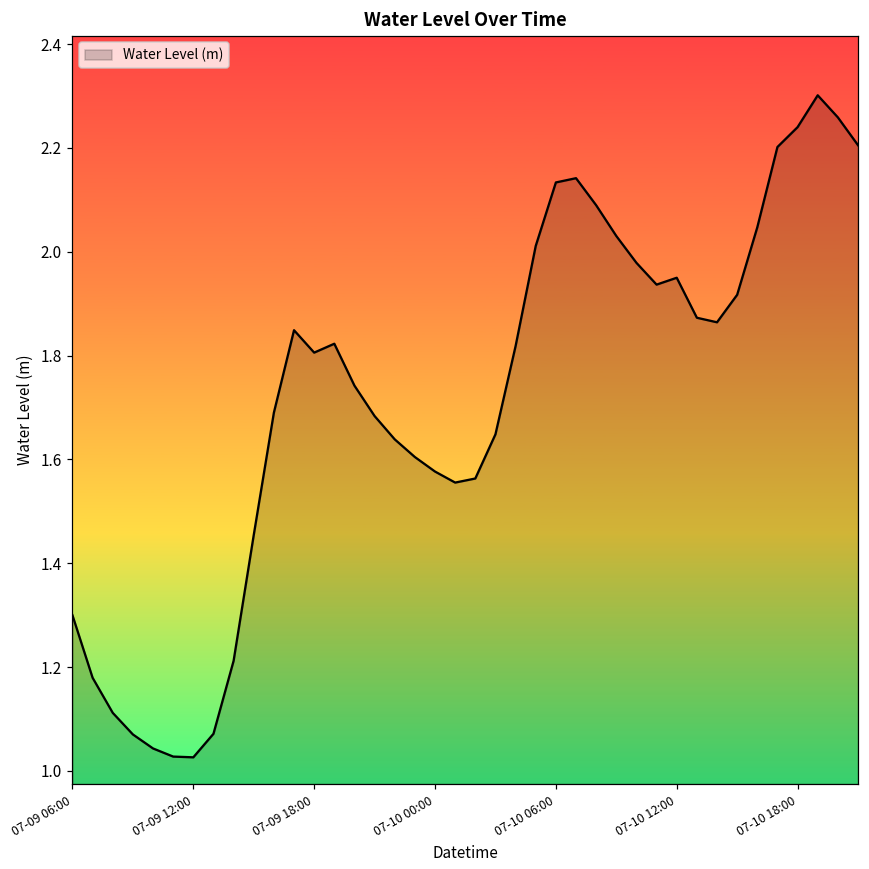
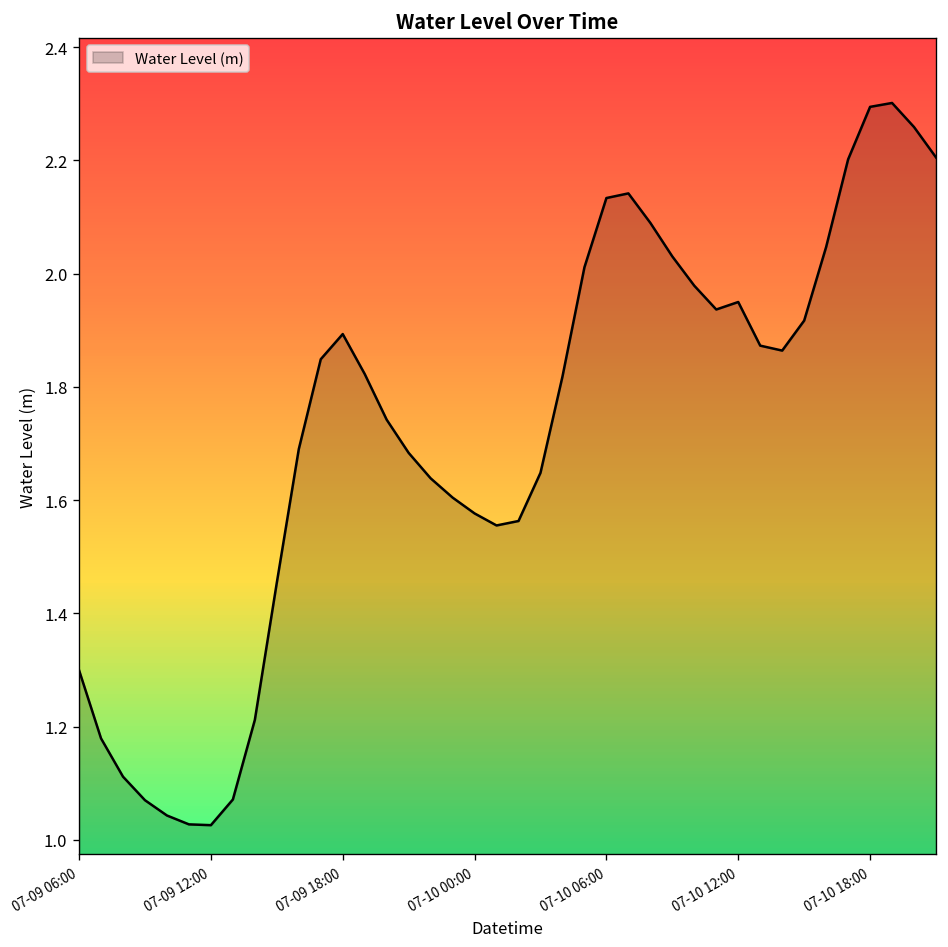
  {
    "07-09 06:00": 1.30,
    "07-09 12:00": 1.03,
-   "07-09 18:00": 1.81,
+   "07-09 18:00": 1.89,
    "07-10 00:00": 1.58,
    "07-10 06:00": 2.13,
    "07-10 12:00": 1.95,
-   "07-10 18:00": 2.24
+   "07-10 18:00": 2.29
  }
